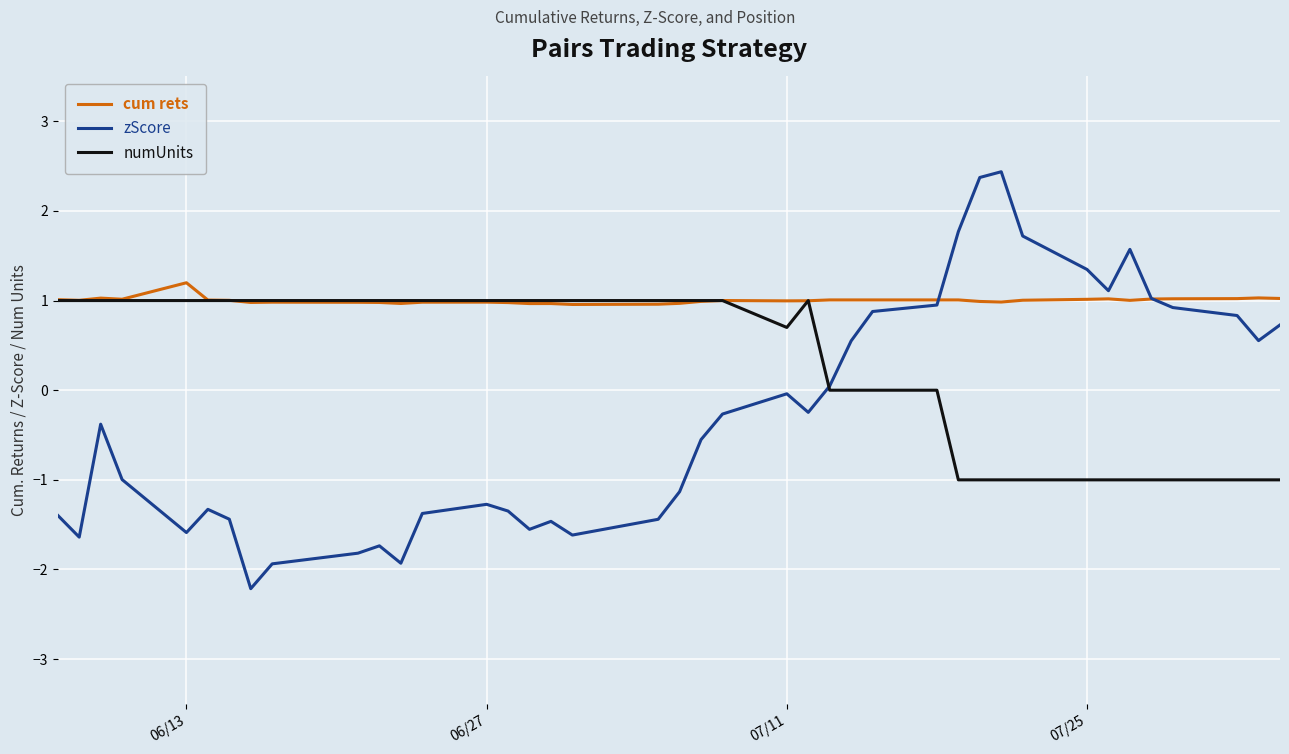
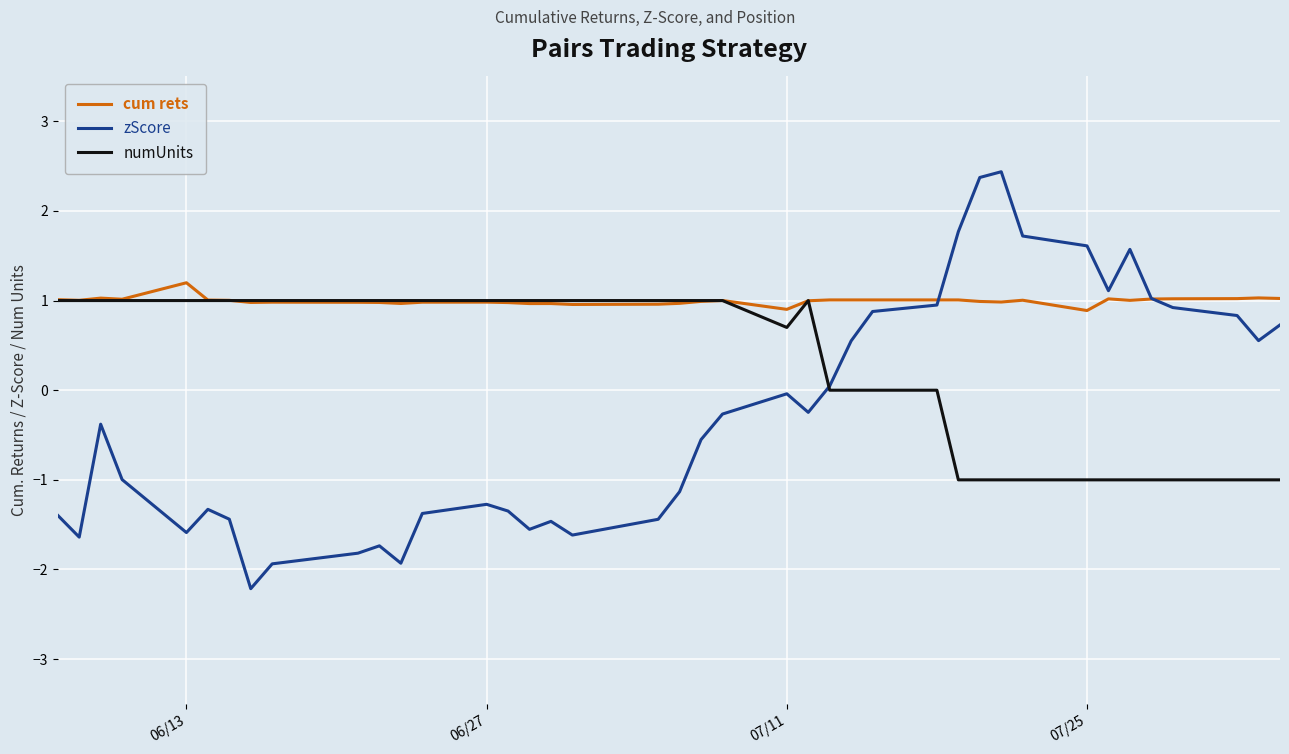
  {
    "cum rets": {
      "06/13": 1.2,
-     "07/11": 1.0,
-     "07/25": 1.0
+     "07/11": 0.9,
+     "07/25": 0.9
    },
    "zScore": {
      "06/13": -1.6,
      "06/27": -1.3,
      "07/11": 0.0,
-     "07/25": 1.3
+     "07/25": 1.6
    },
    "numUnits": {
      "06/13": 1.0,
      "07/11": 0.7,
      "07/25": -1.0
    }
  }
